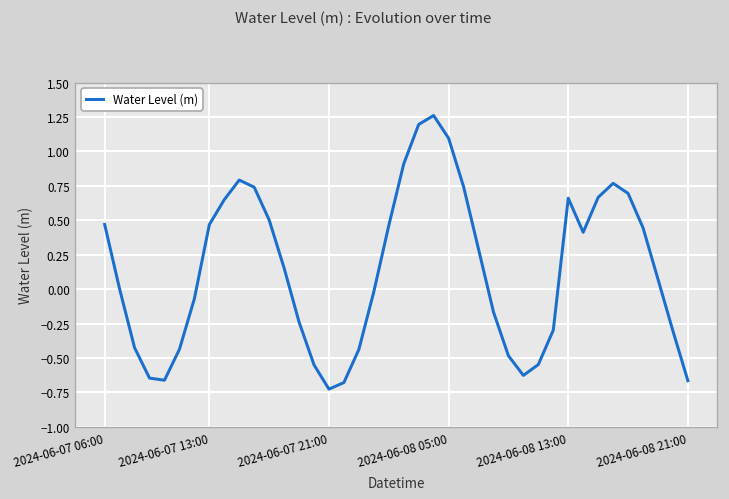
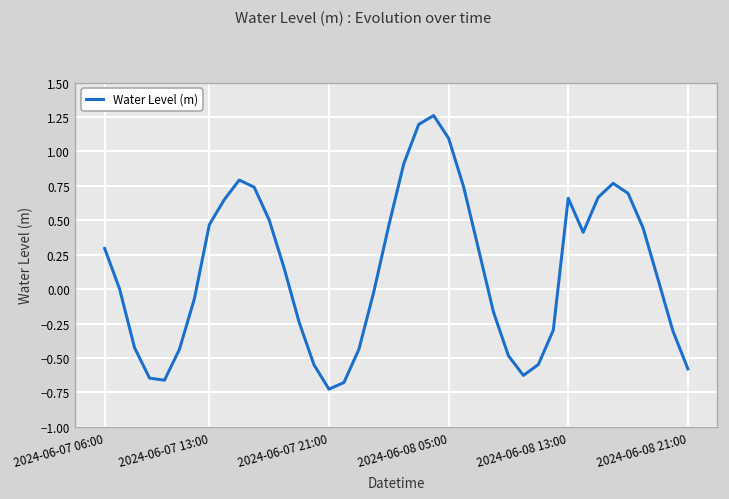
  {
-   "2024-06-07 06:00": 0.47,
+   "2024-06-07 06:00": 0.30,
    "2024-06-07 13:00": 0.47,
    "2024-06-07 21:00": -0.73,
    "2024-06-08 05:00": 1.10,
    "2024-06-08 13:00": 0.66,
-   "2024-06-08 21:00": -0.66
+   "2024-06-08 21:00": -0.58
  }
